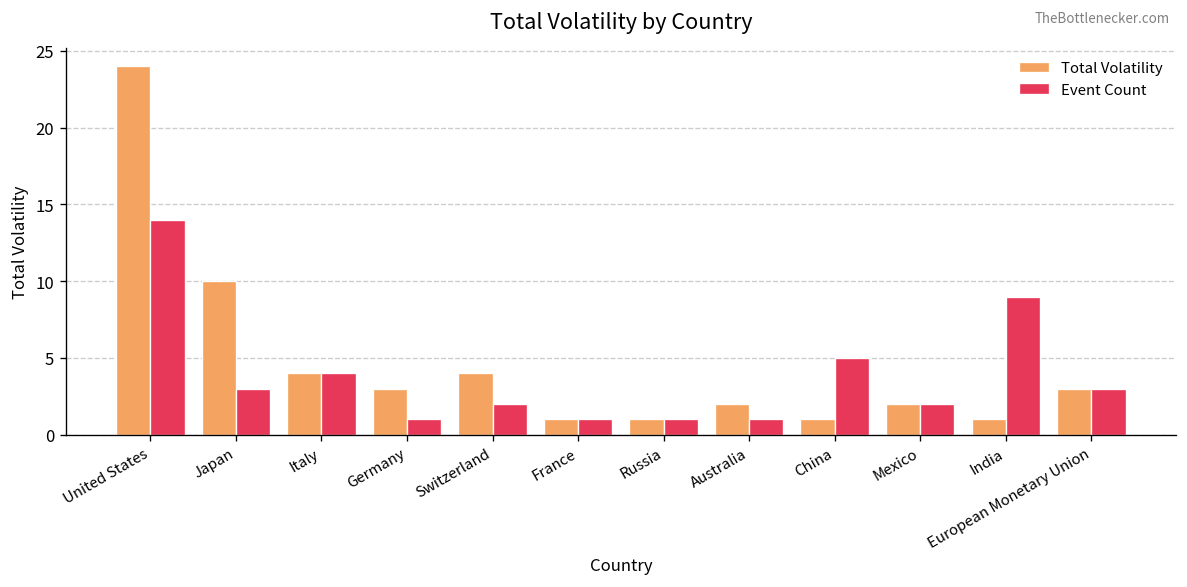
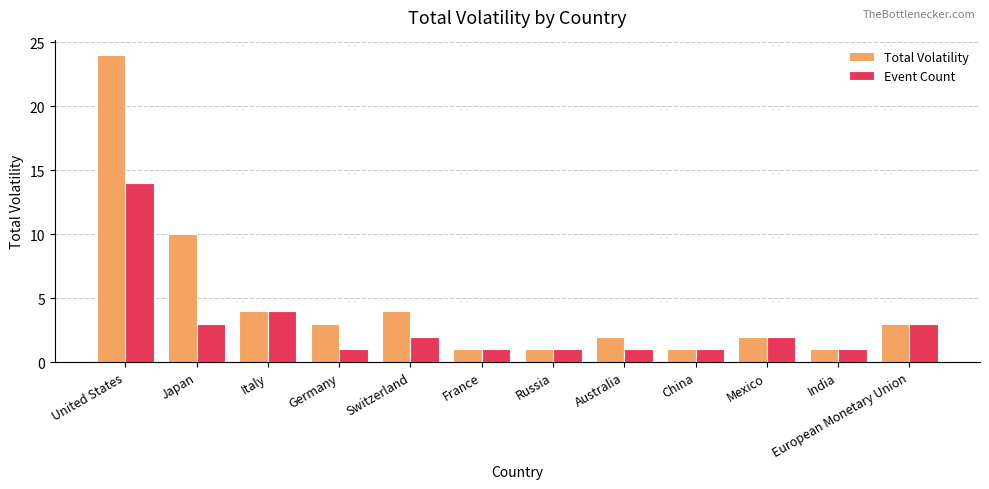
  {
    "Total Volatility": {
      "United States": 24,
      "Japan": 10,
      "Italy": 4,
      "Germany": 3,
      "Switzerland": 4,
      "France": 1,
      "Russia": 1,
      "Australia": 2,
      "China": 1,
      "Mexico": 2,
      "India": 1,
      "European Monetary Union": 3
    },
    "Event Count": {
      "United States": 14,
      "Japan": 3,
      "Italy": 4,
      "Germany": 1,
      "Switzerland": 2,
      "France": 1,
      "Russia": 1,
      "Australia": 1,
-     "China": 5,
+     "China": 1,
      "Mexico": 2,
-     "India": 9,
+     "India": 1,
      "European Monetary Union": 3
    }
  }
